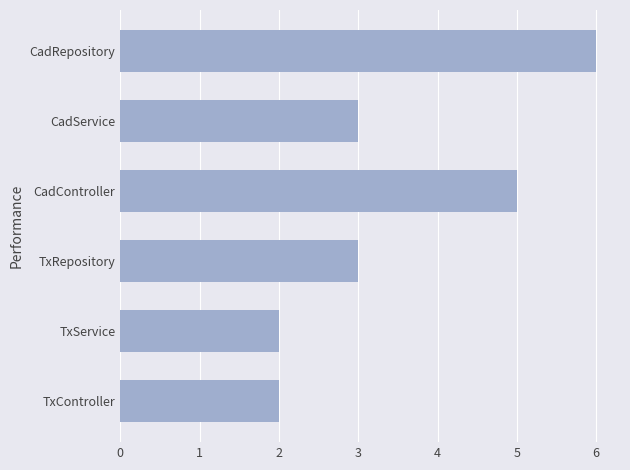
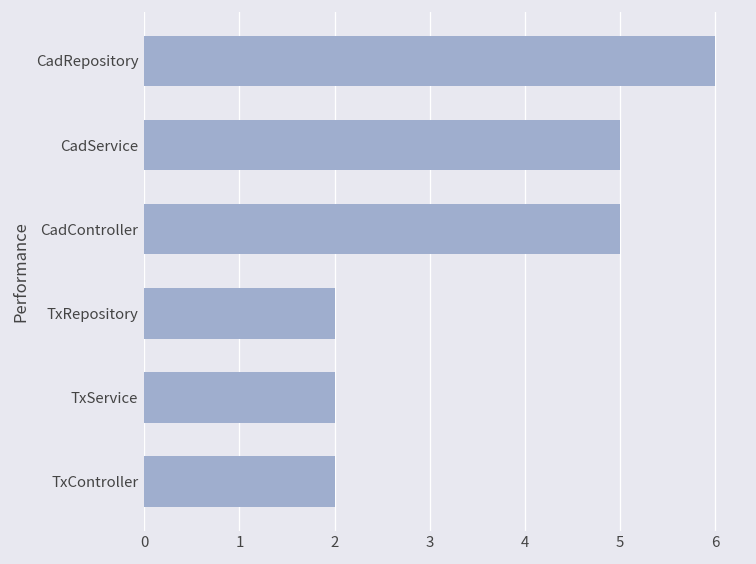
  {
    "CadRepository": 6,
-   "CadService": 3,
+   "CadService": 5,
    "CadController": 5,
-   "TxRepository": 3,
+   "TxRepository": 2,
    "TxService": 2,
    "TxController": 2
  }
